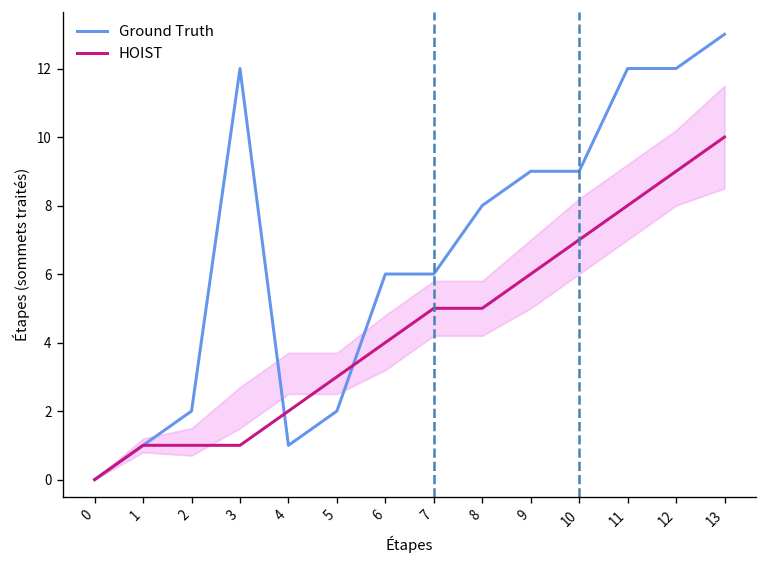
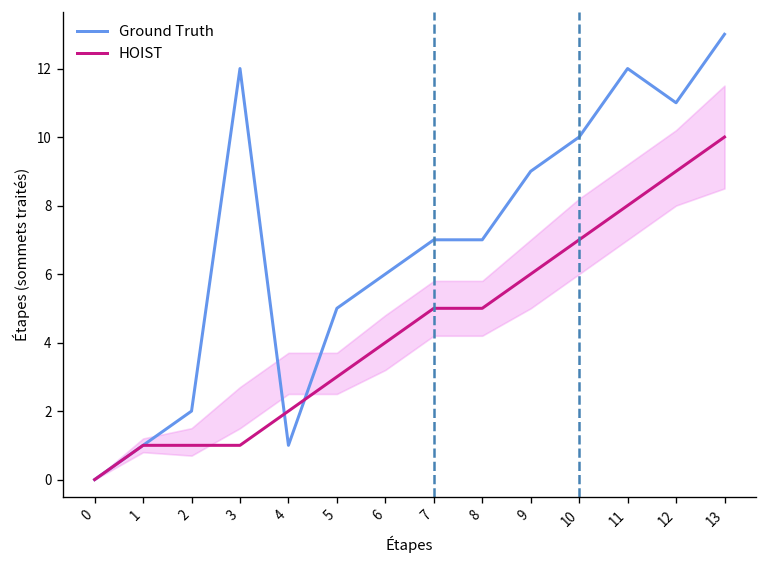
  {
    "Ground Truth": {
      "2": 2,
      "3": 12,
      "4": 1,
-     "5": 2,
+     "5": 5,
      "6": 6,
-     "7": 6,
-     "8": 8,
+     "7": 7,
+     "8": 7,
      "9": 9,
-     "10": 9,
+     "10": 10,
      "11": 12,
-     "12": 12,
+     "12": 11,
      "13": 13
    },
    "HOIST": {
      "2": 1,
      "3": 1,
      "4": 2,
      "5": 3,
      "6": 4,
      "7": 5,
      "8": 5,
      "9": 6,
      "10": 7,
      "11": 8,
      "12": 9,
      "13": 10
    }
  }
